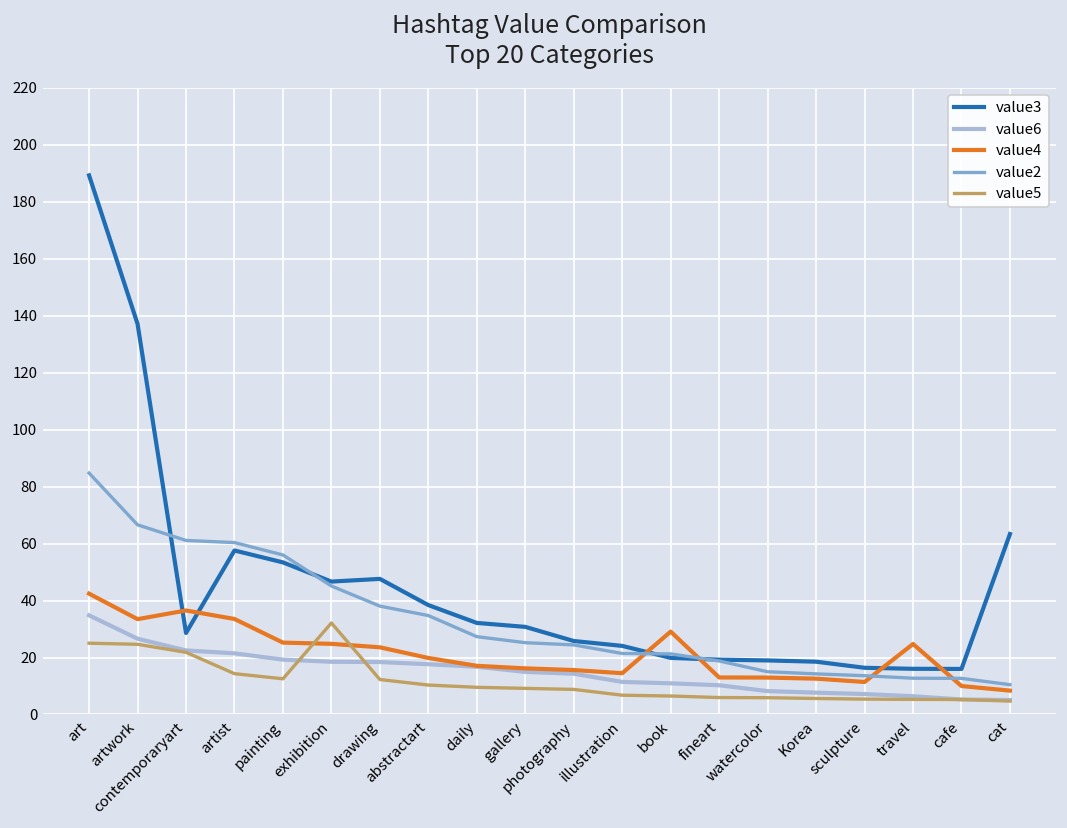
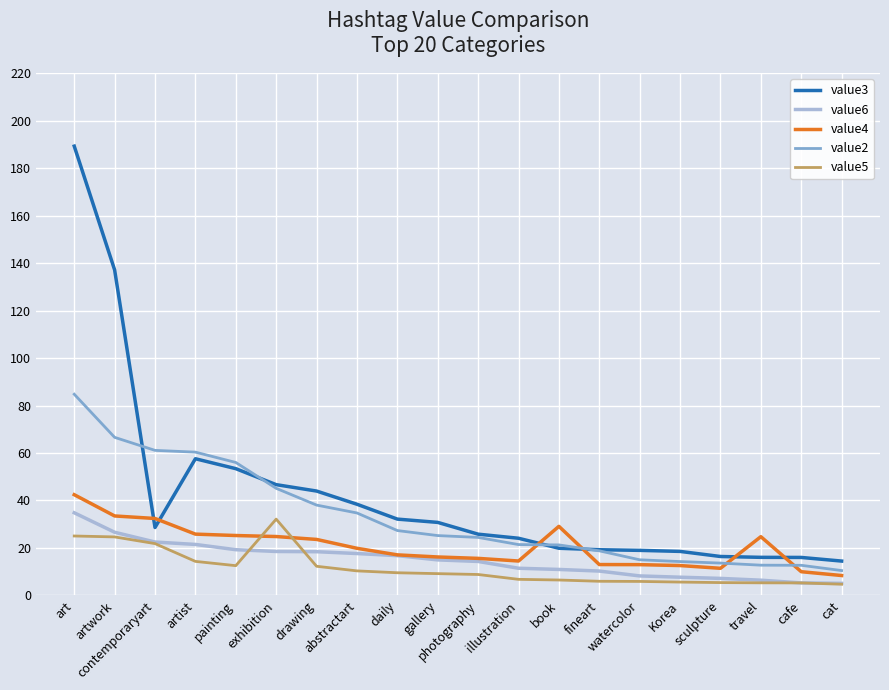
  {
    "value3": {
      "art": 189,
      "artwork": 137,
      "contemporaryart": 29,
      "artist": 58,
      "painting": 53,
      "exhibition": 47,
-     "drawing": 48,
+     "drawing": 44,
      "abstractart": 38,
      "daily": 32,
      "gallery": 31,
      "photography": 26,
      "illustration": 24,
      "book": 20,
      "watercolor": 19,
      "Korea": 19,
      "sculpture": 16,
      "travel": 16,
      "cafe": 16,
-     "cat": 63
+     "cat": 14
    },
    "value4": {
      "art": 42,
      "artwork": 33,
-     "contemporaryart": 37,
-     "artist": 34,
+     "contemporaryart": 32,
+     "artist": 26,
      "painting": 25,
      "exhibition": 25,
      "drawing": 24,
      "abstractart": 20,
      "gallery": 16,
      "photography": 16,
      "illustration": 14,
      "book": 29,
      "fineart": 13,
      "watercolor": 13,
      "Korea": 13,
      "sculpture": 11,
      "travel": 25,
      "cafe": 10,
      "cat": 8
    },
    "value5": {
      "art": 25,
      "artwork": 25,
      "artist": 14,
      "painting": 13,
      "exhibition": 32,
      "drawing": 12,
      "abstractart": 10,
      "daily": 10,
      "gallery": 9,
      "photography": 9,
      "illustration": 7,
      "book": 6,
      "fineart": 6,
      "watercolor": 6,
      "Korea": 6,
      "sculpture": 5,
      "travel": 5
    }
  }
